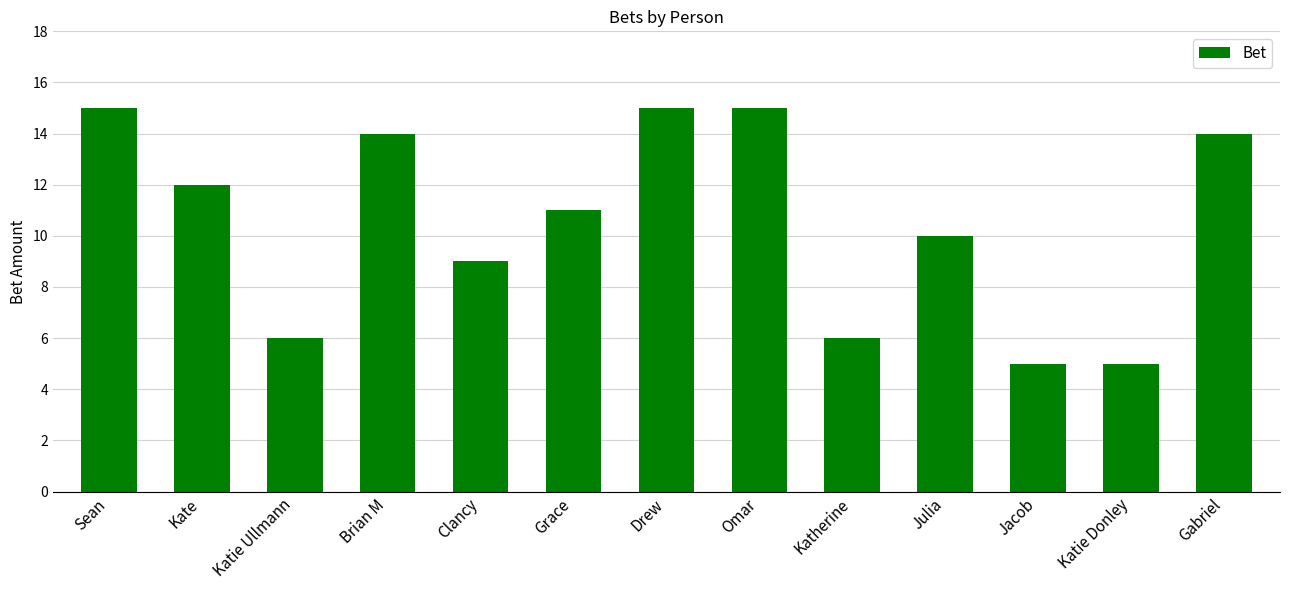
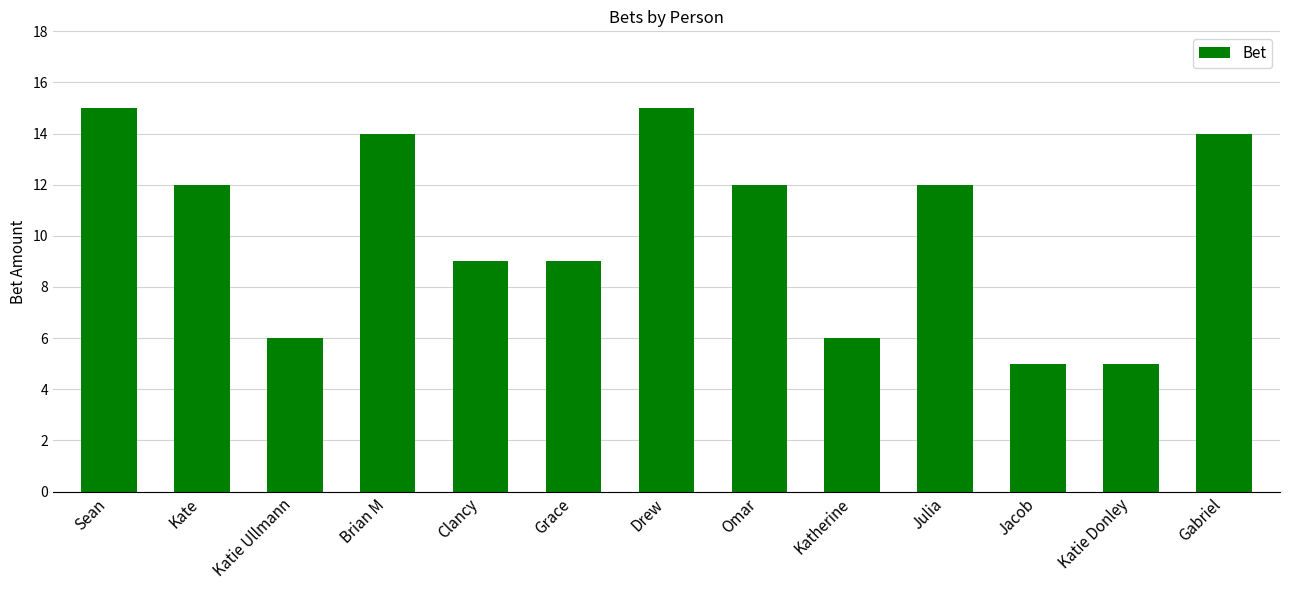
  {
    "Sean": 15,
    "Kate": 12,
    "Katie Ullmann": 6,
    "Brian M": 14,
    "Clancy": 9,
-   "Grace": 11,
+   "Grace": 9,
    "Drew": 15,
-   "Omar": 15,
+   "Omar": 12,
    "Katherine": 6,
-   "Julia": 10,
+   "Julia": 12,
    "Jacob": 5,
    "Katie Donley": 5,
    "Gabriel": 14
  }
